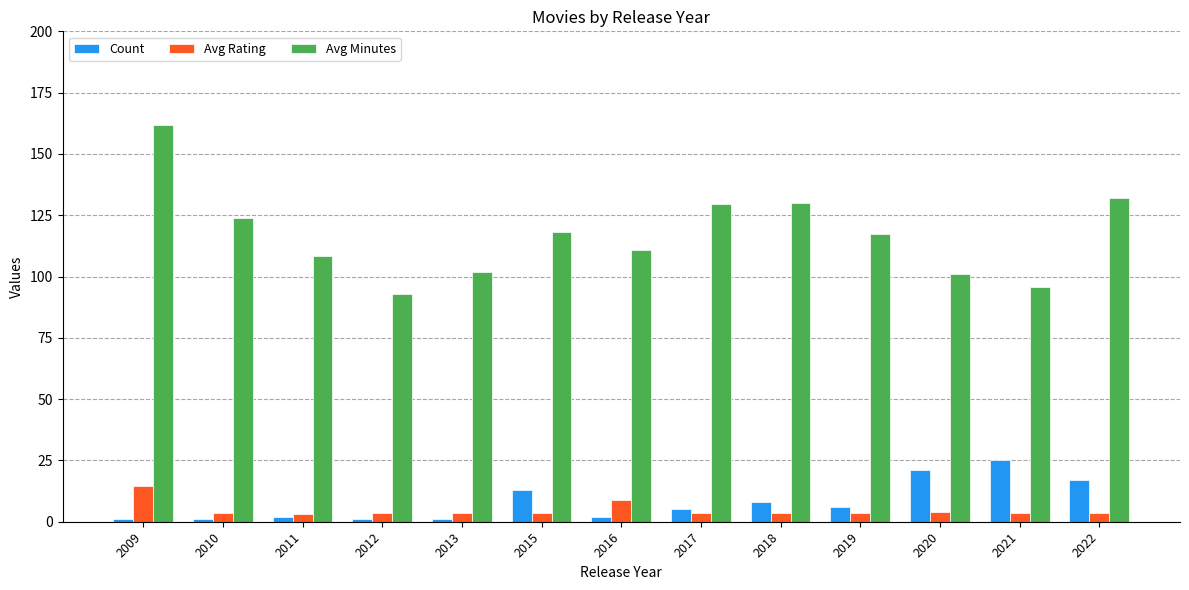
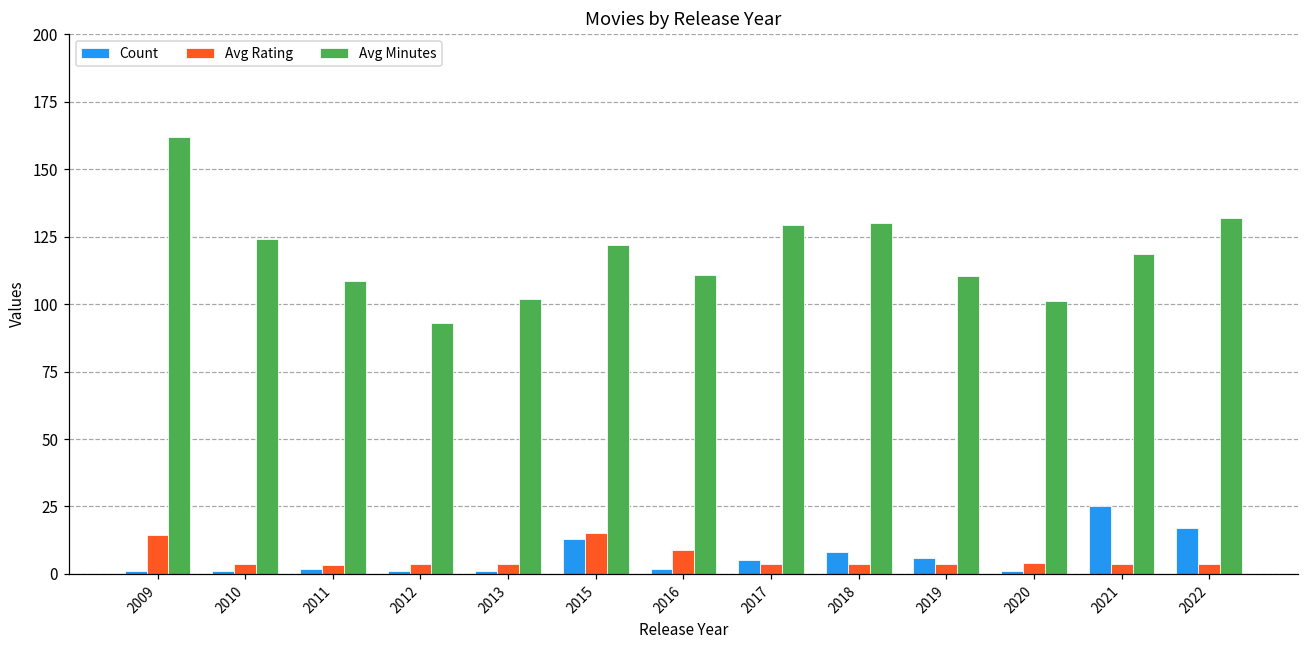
  {
    "Count": {
      "2011": 2,
      "2015": 13,
      "2016": 2,
      "2017": 5,
      "2018": 8,
      "2019": 6,
-     "2020": 21,
+     "2020": 1,
      "2021": 25,
      "2022": 17
    },
    "Avg Rating": {
      "2009": 15,
      "2010": 4,
      "2011": 3,
      "2012": 4,
      "2013": 4,
-     "2015": 4,
+     "2015": 15,
      "2016": 9,
      "2017": 4,
      "2018": 4,
      "2019": 4,
      "2020": 4,
      "2021": 4,
      "2022": 4
    },
    "Avg Minutes": {
      "2009": 162,
      "2010": 124,
      "2011": 109,
      "2012": 93,
      "2013": 102,
-     "2015": 118,
+     "2015": 122,
      "2016": 111,
      "2017": 129,
      "2018": 130,
-     "2019": 118,
+     "2019": 110,
      "2020": 101,
-     "2021": 96,
+     "2021": 119,
      "2022": 132
    }
  }
